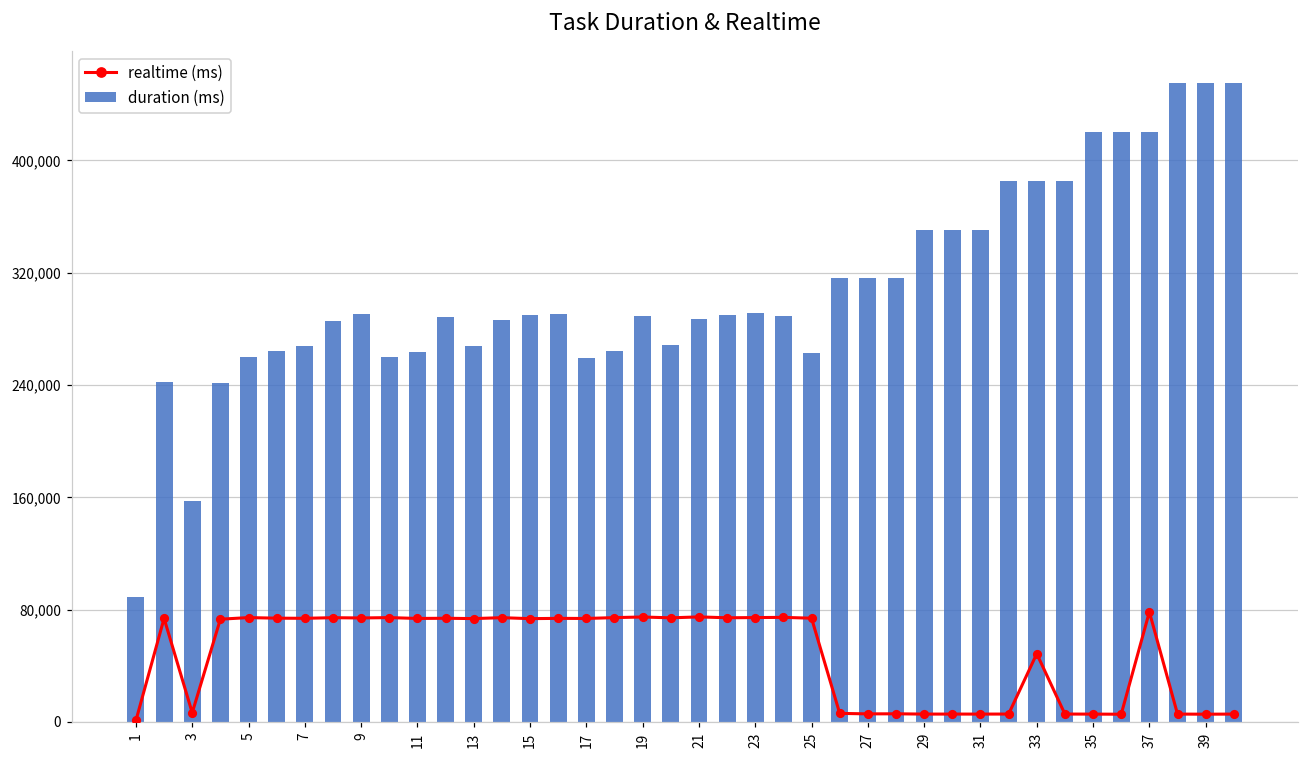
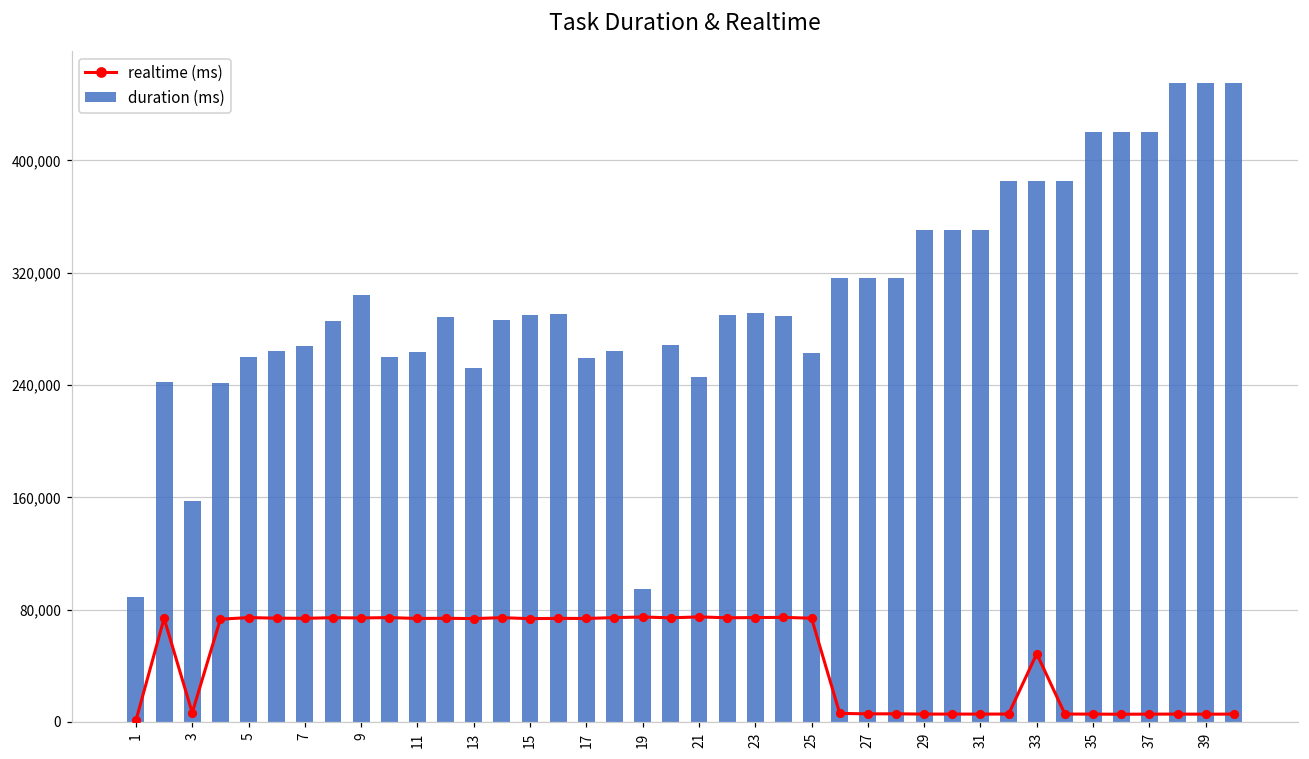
  {
    "duration (ms)": {
      "1": "89,000",
      "3": "157,000",
      "5": "260,000",
      "7": "268,000",
-     "9": "291,000",
+     "9": "304,000",
      "11": "264,000",
-     "13": "268,000",
+     "13": "252,000",
      "15": "290,000",
      "17": "259,000",
-     "19": "289,000",
-     "21": "287,000",
+     "19": "95,000",
+     "21": "246,000",
      "23": "291,000",
      "25": "263,000",
      "27": "316,000",
      "29": "351,000",
      "31": "350,000",
      "33": "385,000",
      "35": "420,000",
      "37": "420,000",
      "39": "455,000"
    },
    "realtime (ms)": {
      "1": "1,000",
      "3": "7,000",
      "5": "74,000",
      "7": "74,000",
      "9": "74,000",
      "11": "74,000",
      "13": "74,000",
      "15": "74,000",
      "17": "74,000",
      "19": "75,000",
      "21": "75,000",
      "23": "74,000",
      "25": "74,000",
      "27": "6,000",
      "29": "6,000",
      "31": "6,000",
      "33": "49,000",
      "35": "6,000",
-     "37": "78,000",
+     "37": "6,000",
      "39": "5,000"
    }
  }
